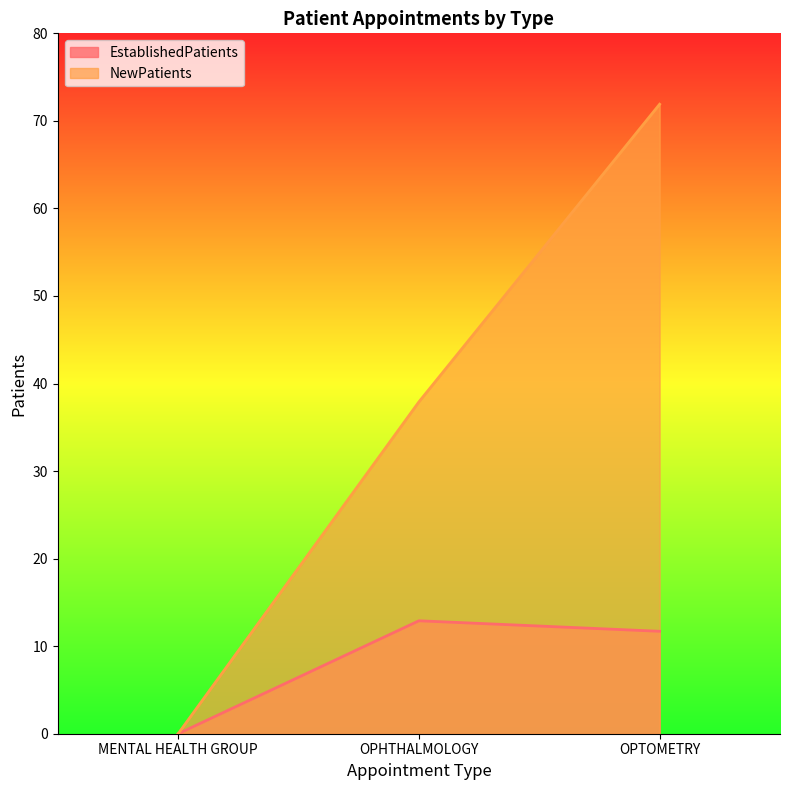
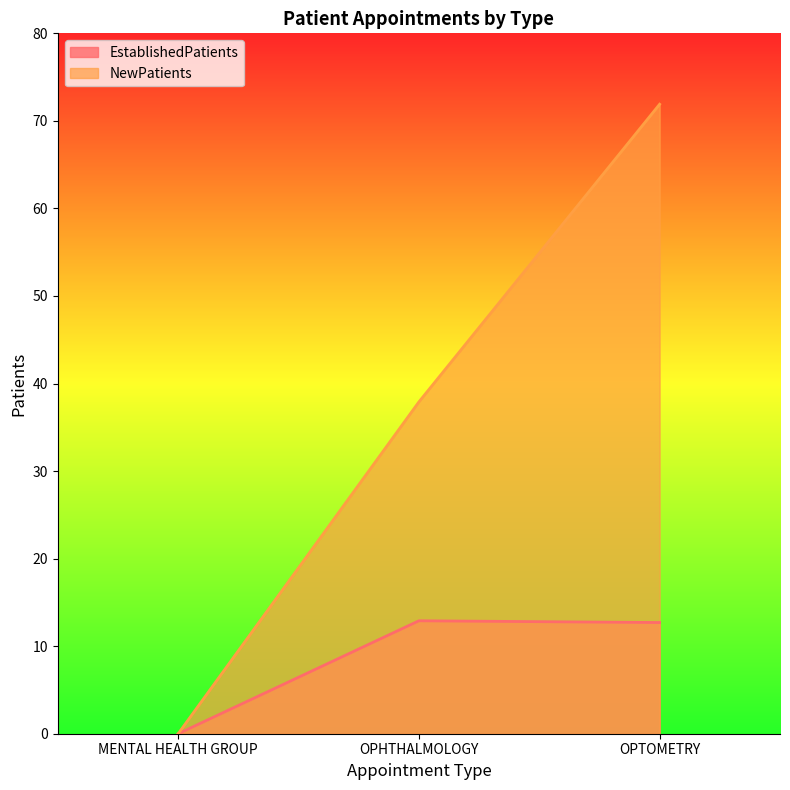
  {
    "EstablishedPatients": {
      "OPHTHALMOLOGY": 13,
-     "OPTOMETRY": 12
+     "OPTOMETRY": 13
    },
    "NewPatients": {
      "OPHTHALMOLOGY": 38,
      "OPTOMETRY": 72
    }
  }
